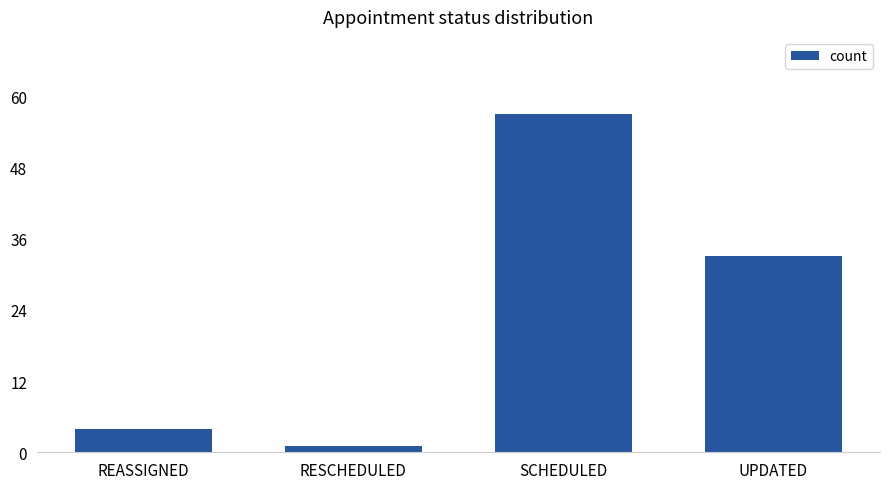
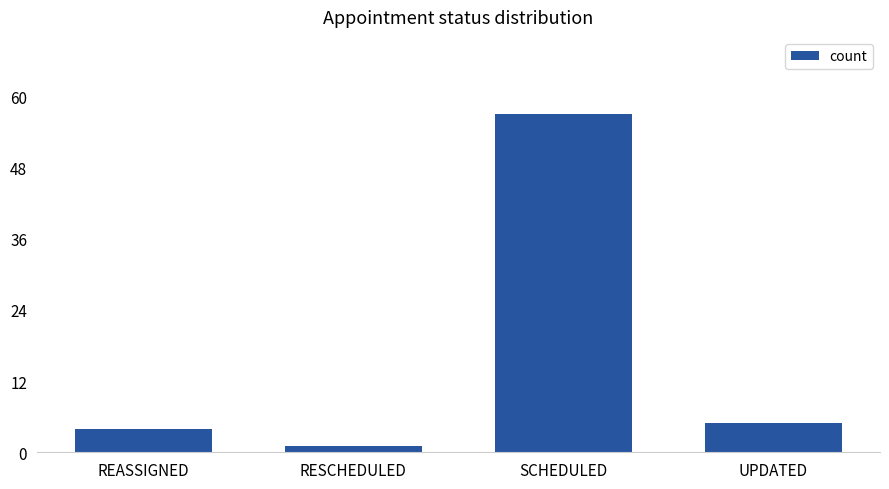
  {
    "REASSIGNED": 4,
    "RESCHEDULED": 1,
    "SCHEDULED": 57,
-   "UPDATED": 33
+   "UPDATED": 5
  }
